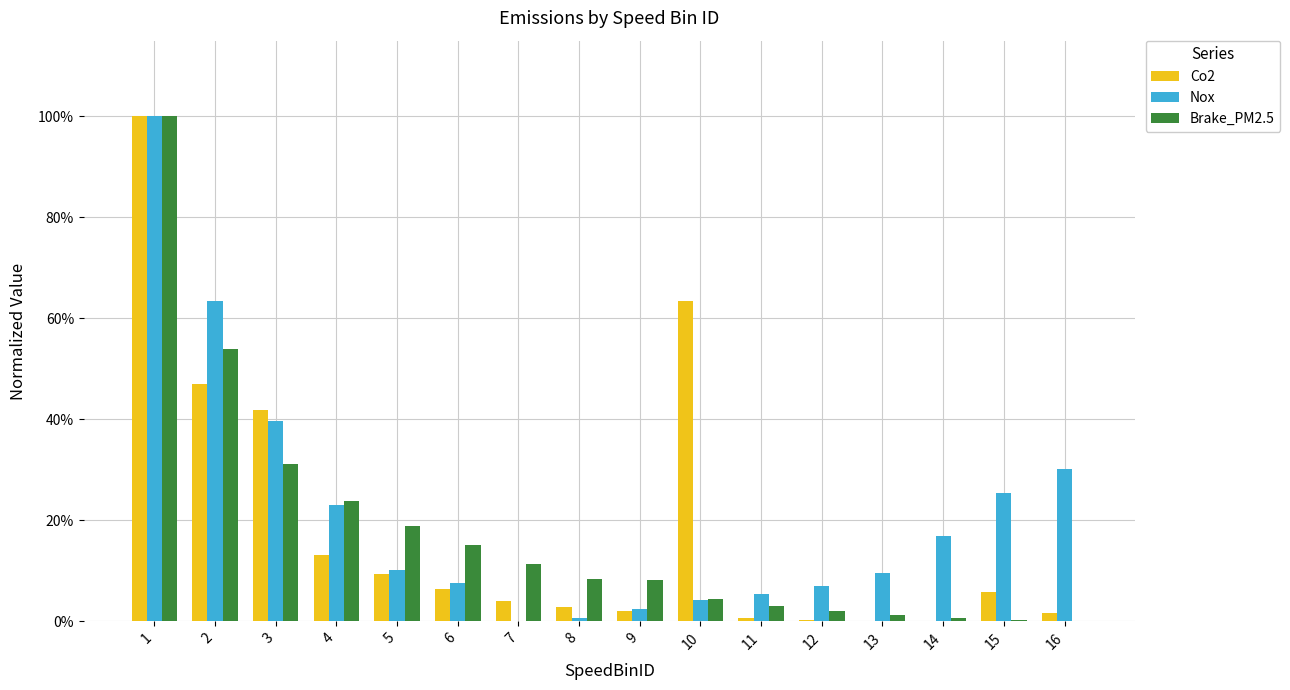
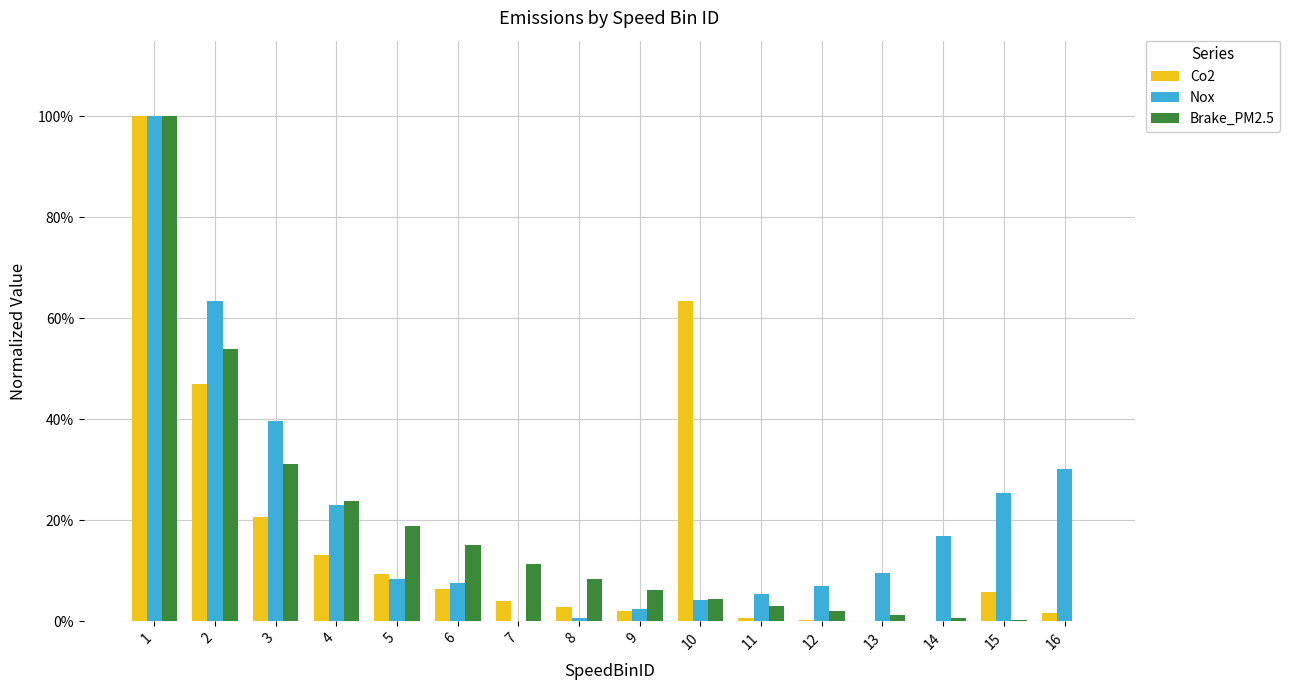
  {
    "Co2": {
      "1": "100%",
      "2": "47%",
-     "3": "42%",
+     "3": "21%",
      "4": "13%",
      "5": "9%",
      "6": "6%",
      "7": "4%",
      "8": "3%",
      "9": "2%",
      "10": "63%",
      "11": "1%",
      "13": "0%",
      "15": "6%",
      "16": "2%"
    },
    "Nox": {
      "1": "100%",
      "2": "63%",
      "3": "40%",
      "4": "23%",
-     "5": "10%",
+     "5": "8%",
      "6": "7%",
      "7": "0%",
      "8": "1%",
      "9": "2%",
      "10": "4%",
      "11": "5%",
      "12": "7%",
      "13": "10%",
      "14": "17%",
      "15": "25%",
      "16": "30%"
    },
    "Brake_PM2.5": {
      "1": "100%",
      "2": "54%",
      "3": "31%",
      "4": "24%",
      "5": "19%",
      "6": "15%",
      "7": "11%",
      "8": "8%",
-     "9": "8%",
+     "9": "6%",
      "10": "4%",
      "11": "3%",
      "12": "2%",
      "13": "1%",
      "14": "1%",
      "16": "0%"
    }
  }
